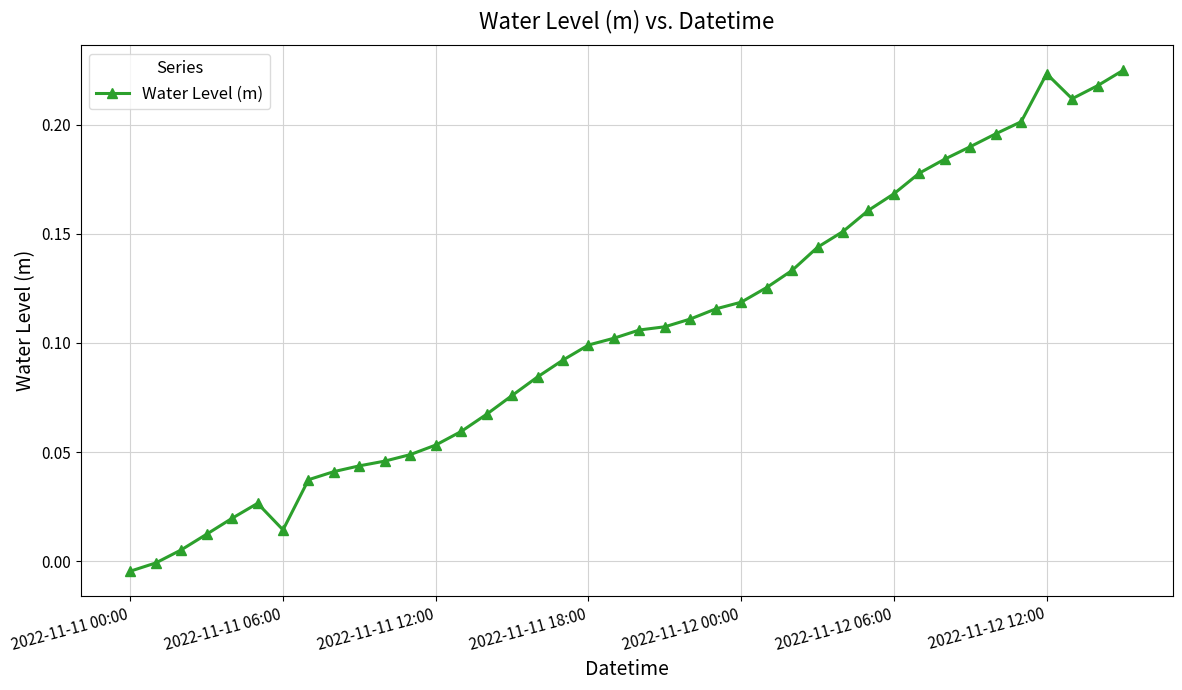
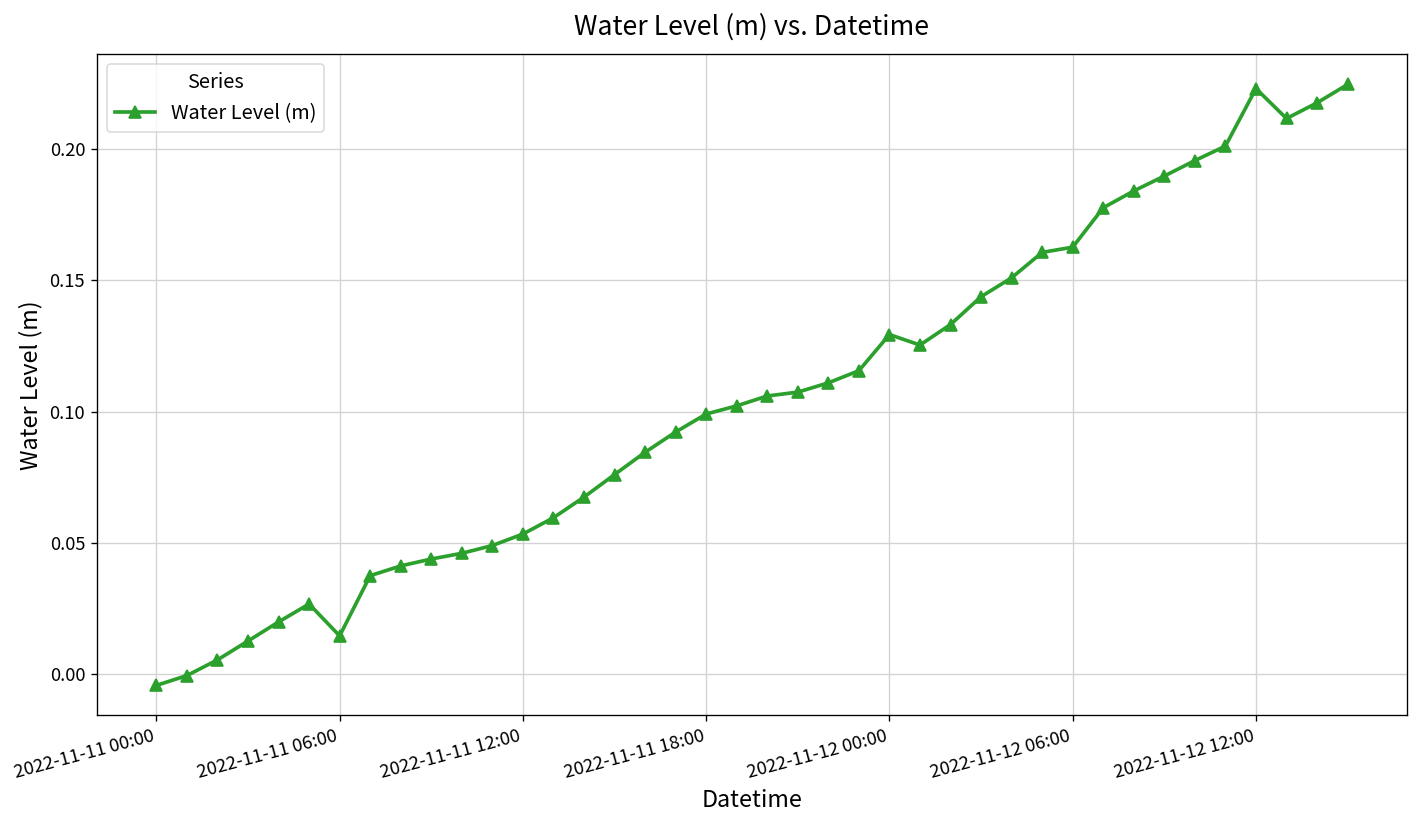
  {
    "2022-11-11 00:00": -0.004,
    "2022-11-11 06:00": 0.014,
    "2022-11-11 12:00": 0.053,
    "2022-11-11 18:00": 0.099,
-   "2022-11-12 00:00": 0.119,
-   "2022-11-12 06:00": 0.168,
+   "2022-11-12 00:00": 0.129,
+   "2022-11-12 06:00": 0.163,
    "2022-11-12 12:00": 0.223
  }
